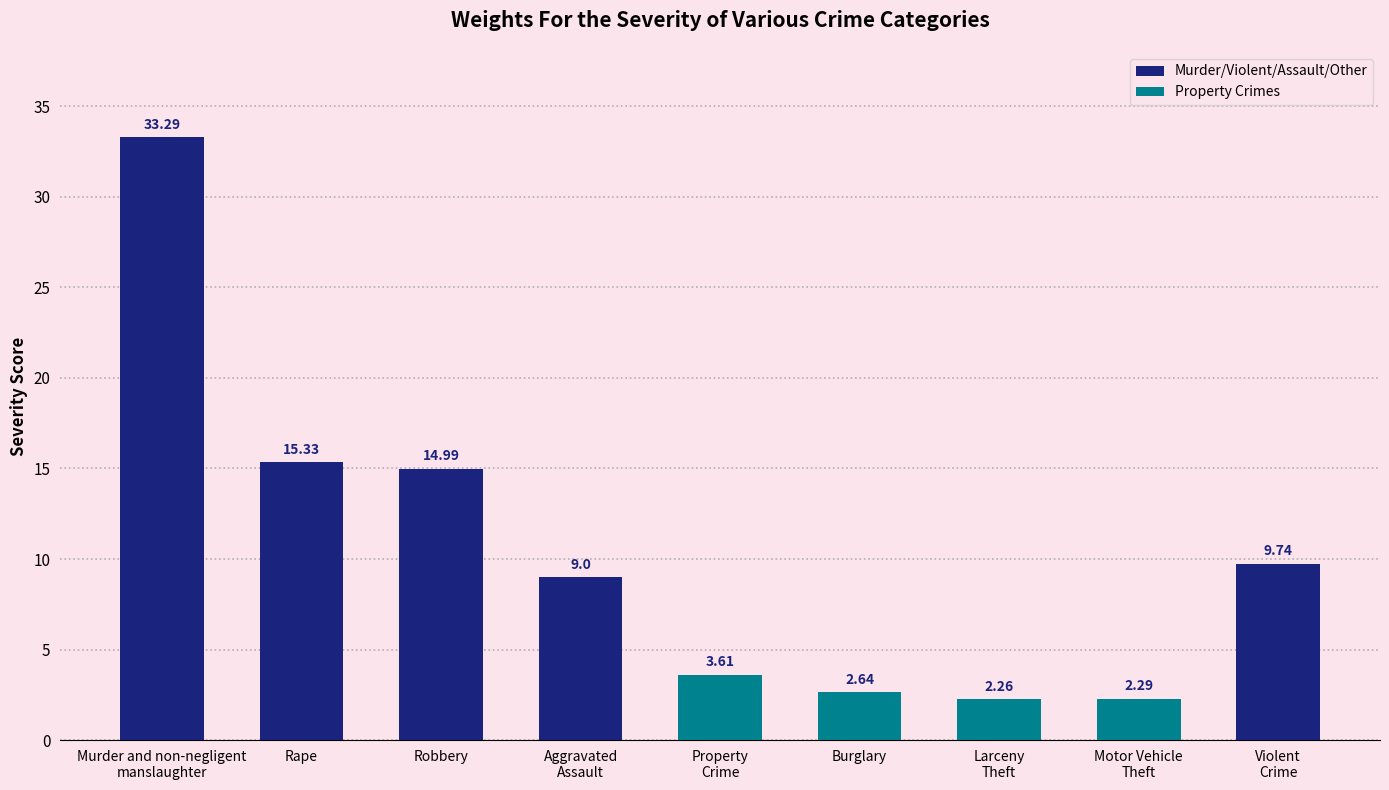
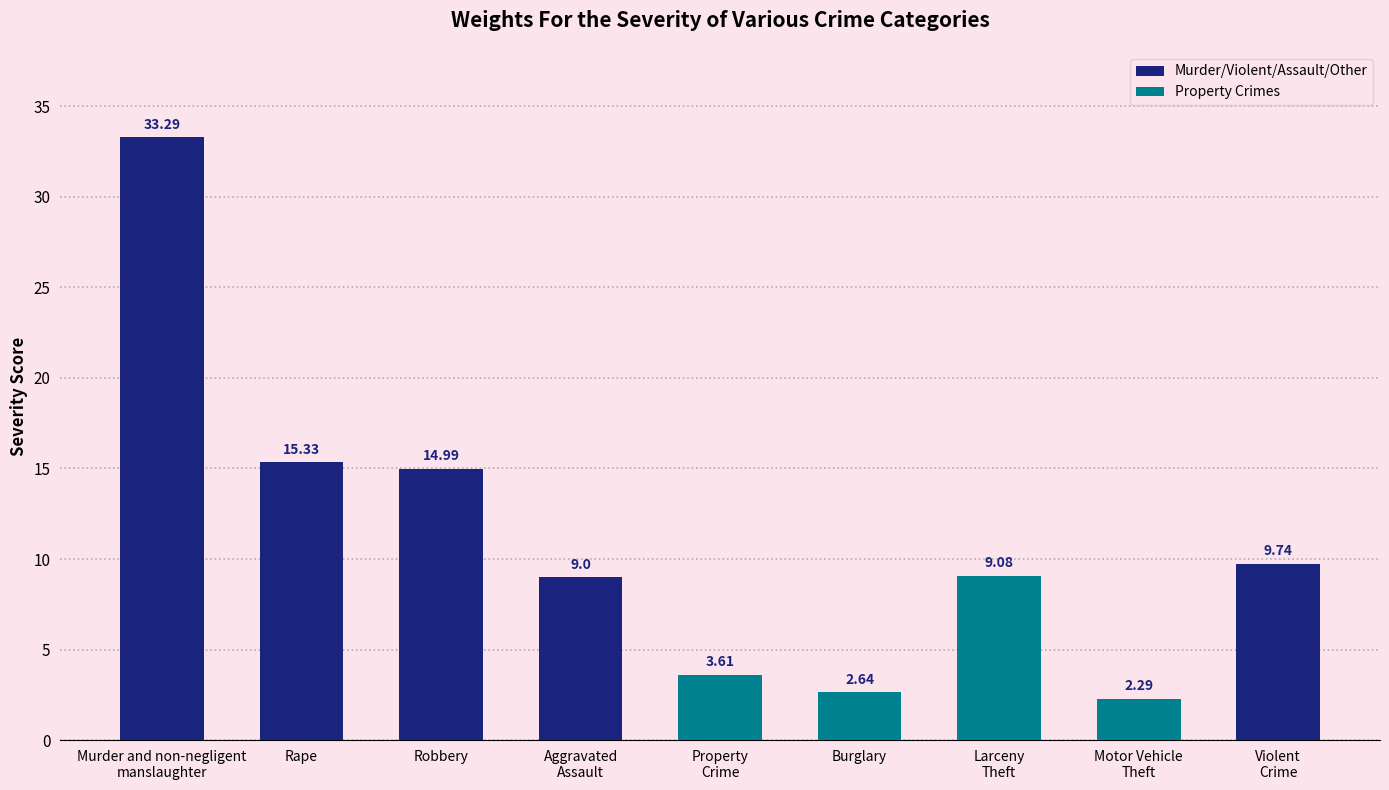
  {
    "Murder and non-negligent manslaughter": 33.29,
    "Rape": 15.33,
    "Robbery": 14.99,
    "Aggravated Assault": 9.0,
    "Property Crime": 3.61,
    "Burglary": 2.64,
-   "Larceny Theft": 2.26,
+   "Larceny Theft": 9.08,
    "Motor Vehicle Theft": 2.29,
    "Violent Crime": 9.74
  }
